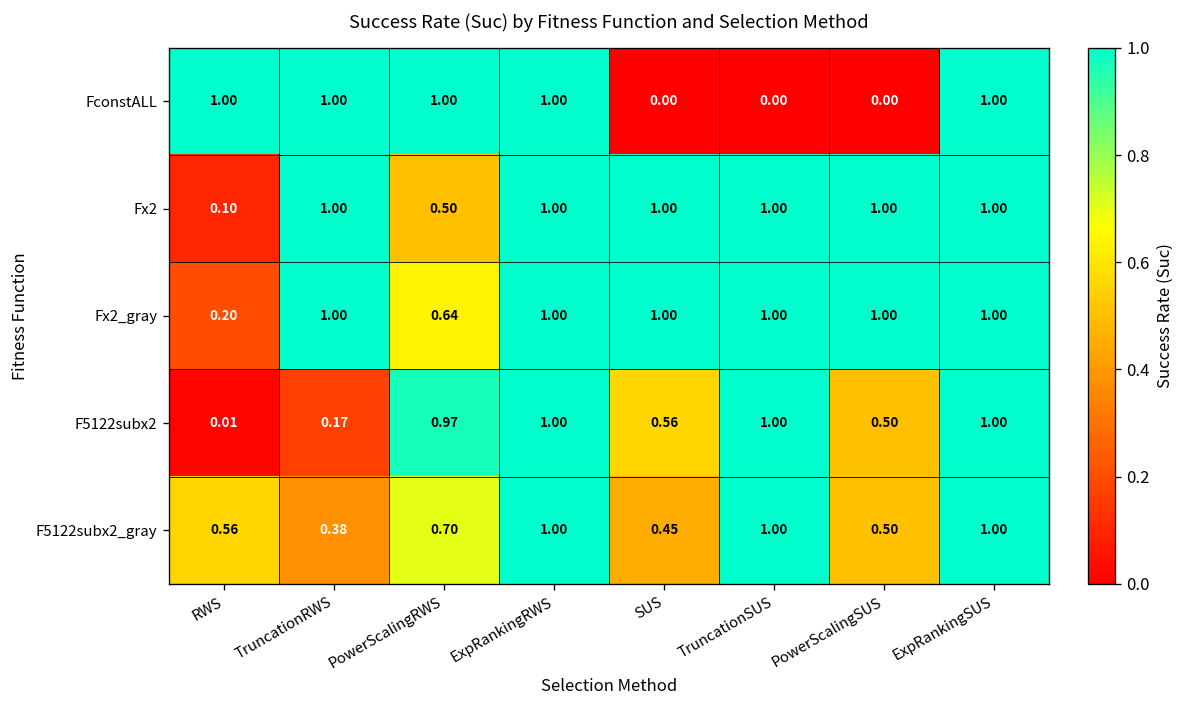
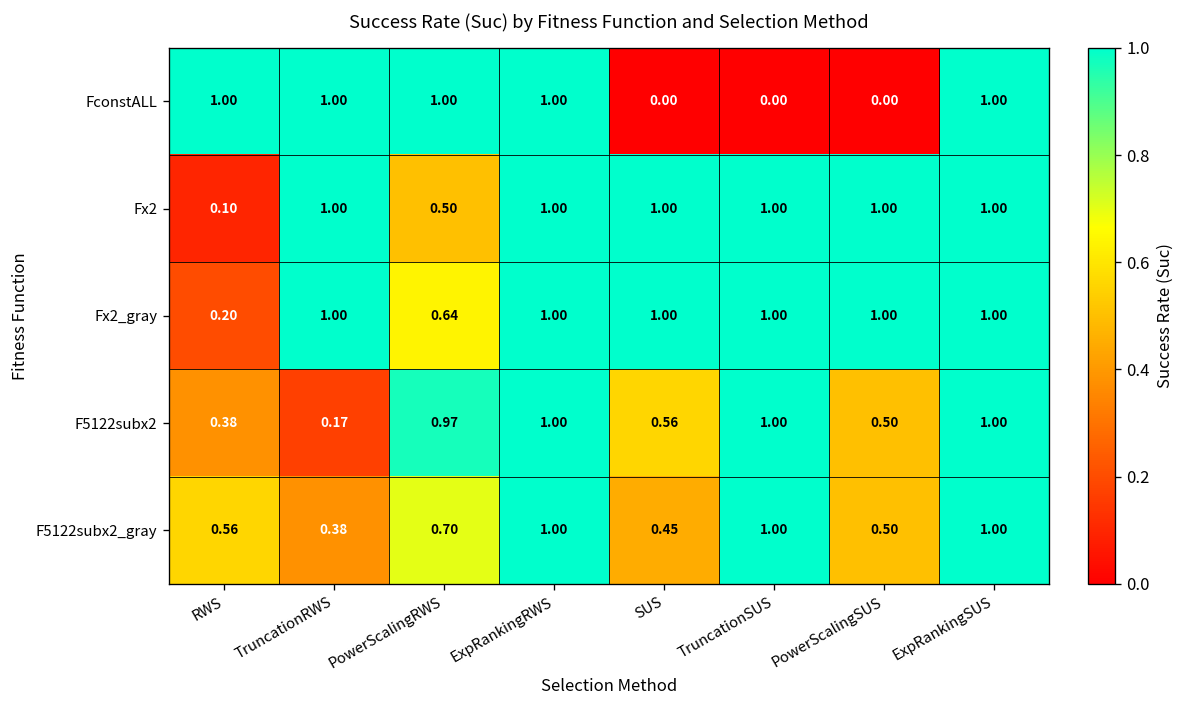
  {
    "FconstALL": {
      "RWS": 1.00,
      "TruncationRWS": 1.00,
      "PowerScalingRWS": 1.00,
      "ExpRankingRWS": 1.00,
      "SUS": 0.00,
      "TruncationSUS": 0.00,
      "PowerScalingSUS": 0.00,
      "ExpRankingSUS": 1.00
    },
    "Fx2": {
      "RWS": 0.10,
      "TruncationRWS": 1.00,
      "PowerScalingRWS": 0.50,
      "ExpRankingRWS": 1.00,
      "SUS": 1.00,
      "TruncationSUS": 1.00,
      "PowerScalingSUS": 1.00,
      "ExpRankingSUS": 1.00
    },
    "Fx2_gray": {
      "RWS": 0.20,
      "TruncationRWS": 1.00,
      "PowerScalingRWS": 0.64,
      "ExpRankingRWS": 1.00,
      "SUS": 1.00,
      "TruncationSUS": 1.00,
      "PowerScalingSUS": 1.00,
      "ExpRankingSUS": 1.00
    },
    "F5122subx2": {
-     "RWS": 0.01,
+     "RWS": 0.38,
      "TruncationRWS": 0.17,
      "PowerScalingRWS": 0.97,
      "ExpRankingRWS": 1.00,
      "SUS": 0.56,
      "TruncationSUS": 1.00,
      "PowerScalingSUS": 0.50,
      "ExpRankingSUS": 1.00
    },
    "F5122subx2_gray": {
      "RWS": 0.56,
      "TruncationRWS": 0.38,
      "PowerScalingRWS": 0.70,
      "ExpRankingRWS": 1.00,
      "SUS": 0.45,
      "TruncationSUS": 1.00,
      "PowerScalingSUS": 0.50,
      "ExpRankingSUS": 1.00
    }
  }
